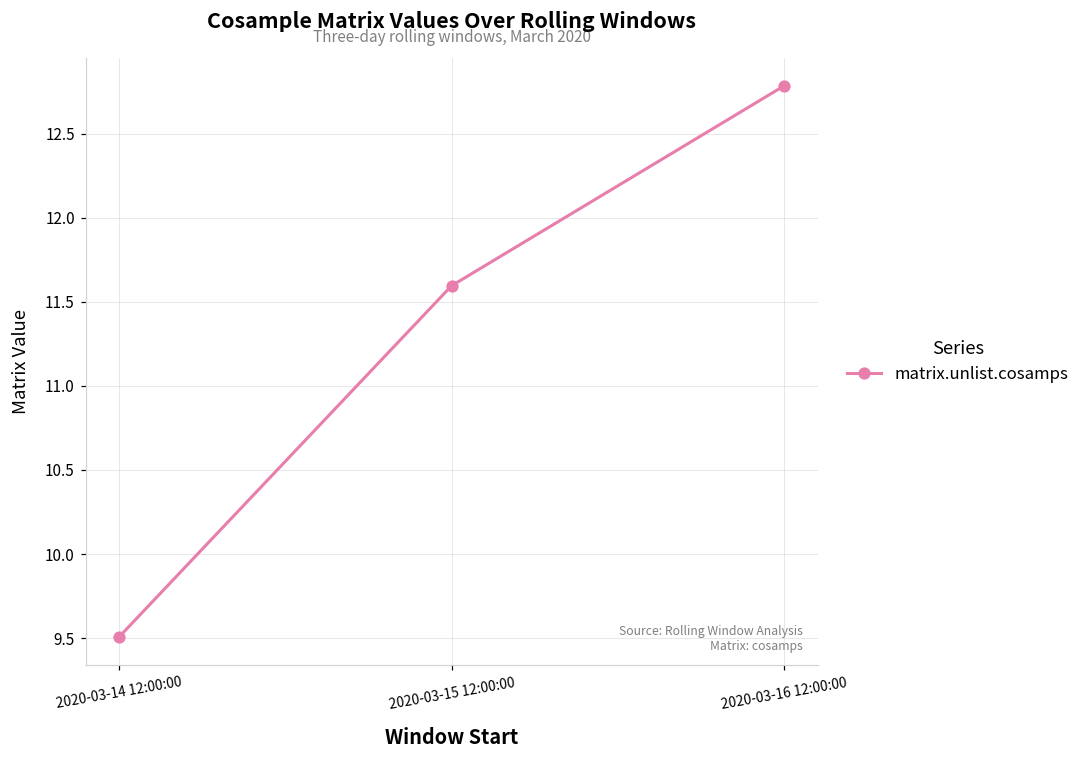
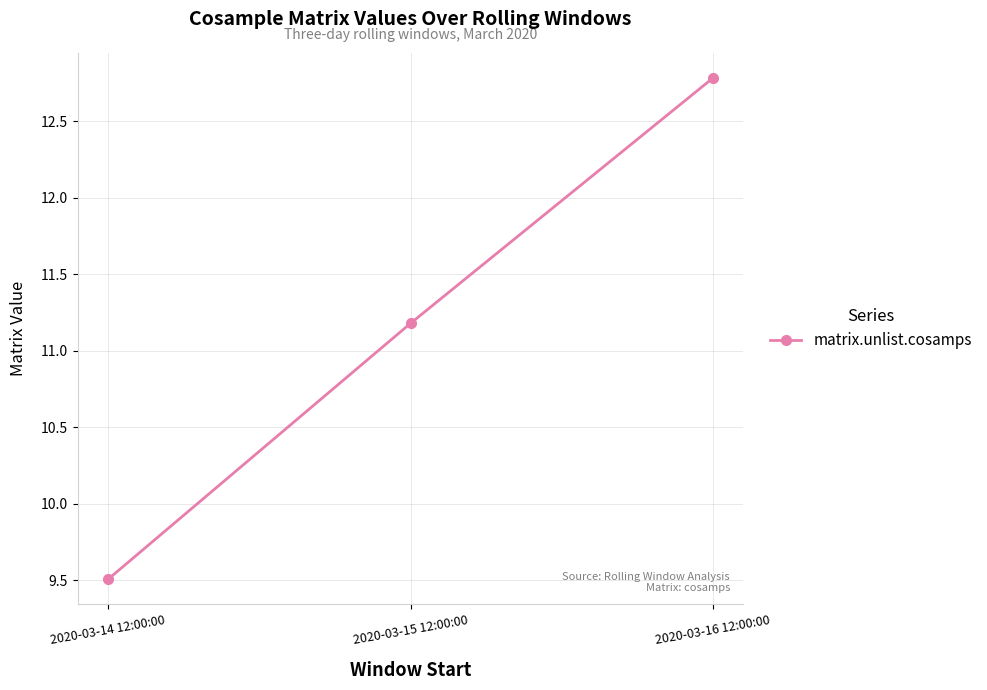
  {
    "2020-03-14 12:00:00": 9.51,
-   "2020-03-15 12:00:00": 11.60,
+   "2020-03-15 12:00:00": 11.18,
    "2020-03-16 12:00:00": 12.79
  }
